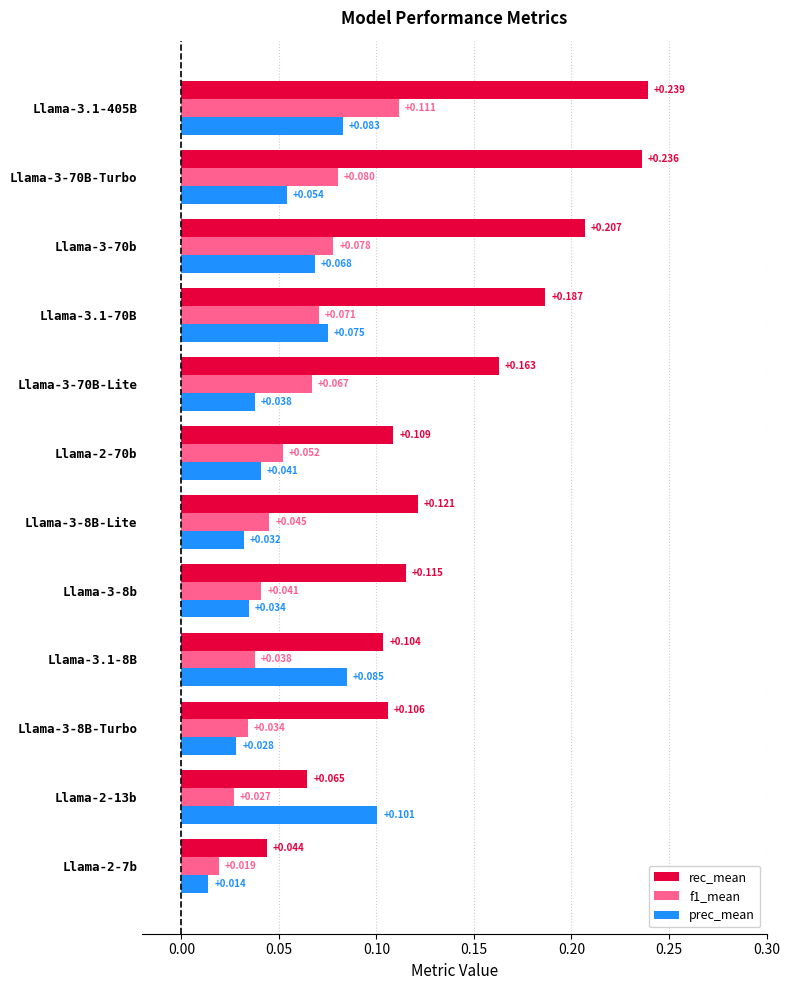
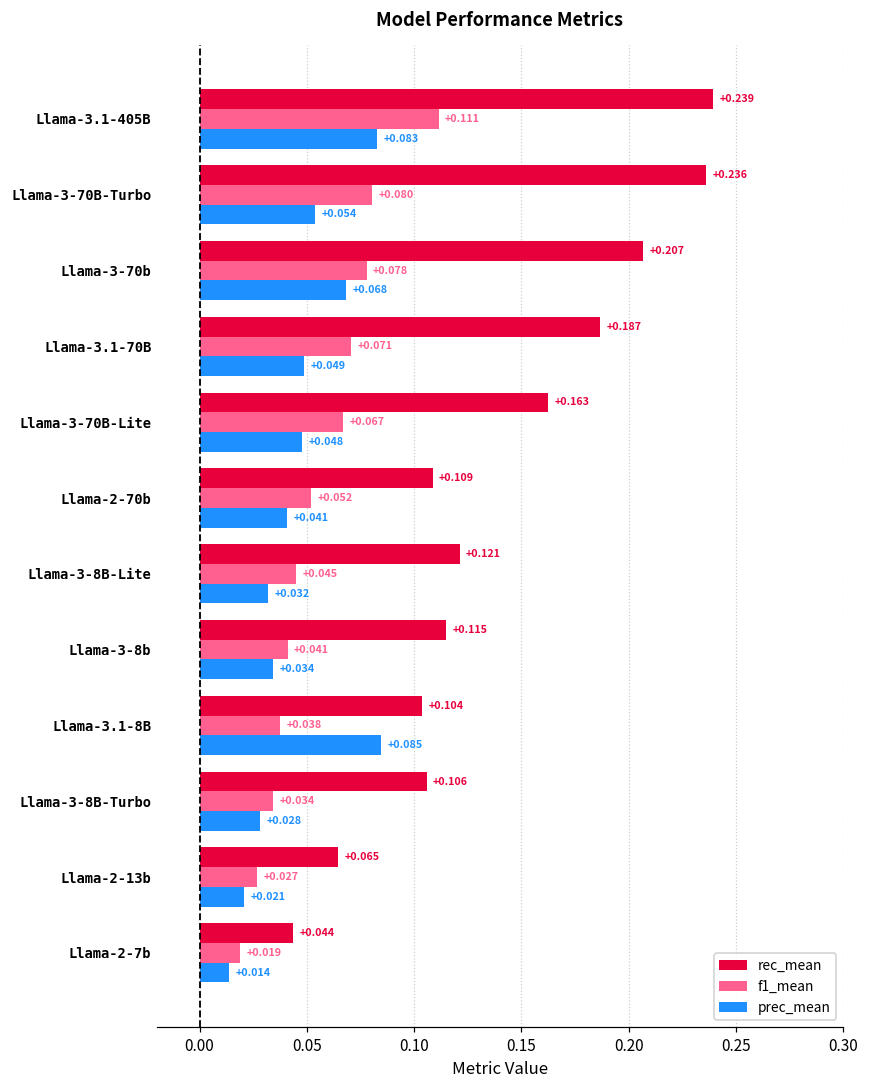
  {
    "rec_mean": {
      "Llama-3.1-405B": "+0.239",
      "Llama-3-70B-Turbo": "+0.236",
      "Llama-3-70b": "+0.207",
      "Llama-3.1-70B": "+0.187",
      "Llama-3-70B-Lite": "+0.163",
      "Llama-2-70b": "+0.109",
      "Llama-3-8B-Lite": "+0.121",
      "Llama-3-8b": "+0.115",
      "Llama-3.1-8B": "+0.104",
      "Llama-3-8B-Turbo": "+0.106",
      "Llama-2-13b": "+0.065",
      "Llama-2-7b": "+0.044"
    },
    "f1_mean": {
      "Llama-3.1-405B": "+0.111",
      "Llama-3-70B-Turbo": "+0.080",
      "Llama-3-70b": "+0.078",
      "Llama-3.1-70B": "+0.071",
      "Llama-3-70B-Lite": "+0.067",
      "Llama-2-70b": "+0.052",
      "Llama-3-8B-Lite": "+0.045",
      "Llama-3-8b": "+0.041",
      "Llama-3.1-8B": "+0.038",
      "Llama-3-8B-Turbo": "+0.034",
      "Llama-2-13b": "+0.027",
      "Llama-2-7b": "+0.019"
    },
    "prec_mean": {
      "Llama-3.1-405B": "+0.083",
      "Llama-3-70B-Turbo": "+0.054",
      "Llama-3-70b": "+0.068",
-     "Llama-3.1-70B": "+0.075",
-     "Llama-3-70B-Lite": "+0.038",
+     "Llama-3.1-70B": "+0.049",
+     "Llama-3-70B-Lite": "+0.048",
      "Llama-2-70b": "+0.041",
      "Llama-3-8B-Lite": "+0.032",
      "Llama-3-8b": "+0.034",
      "Llama-3.1-8B": "+0.085",
      "Llama-3-8B-Turbo": "+0.028",
-     "Llama-2-13b": "+0.101",
+     "Llama-2-13b": "+0.021",
      "Llama-2-7b": "+0.014"
    }
  }
